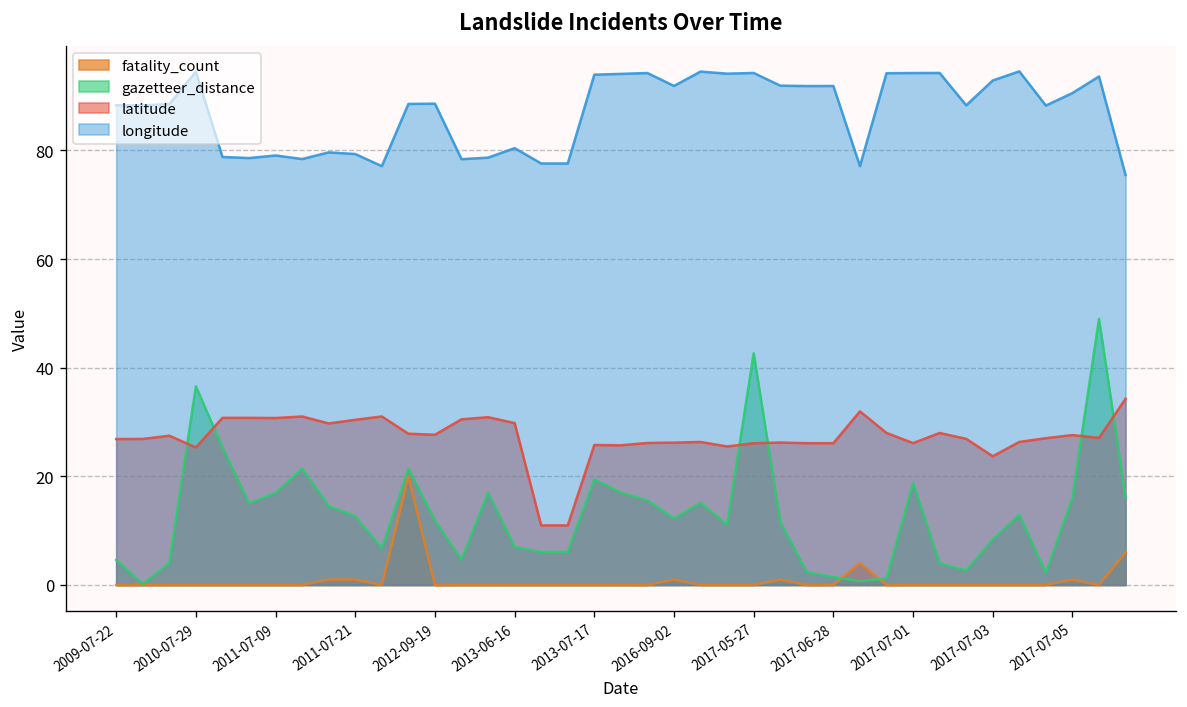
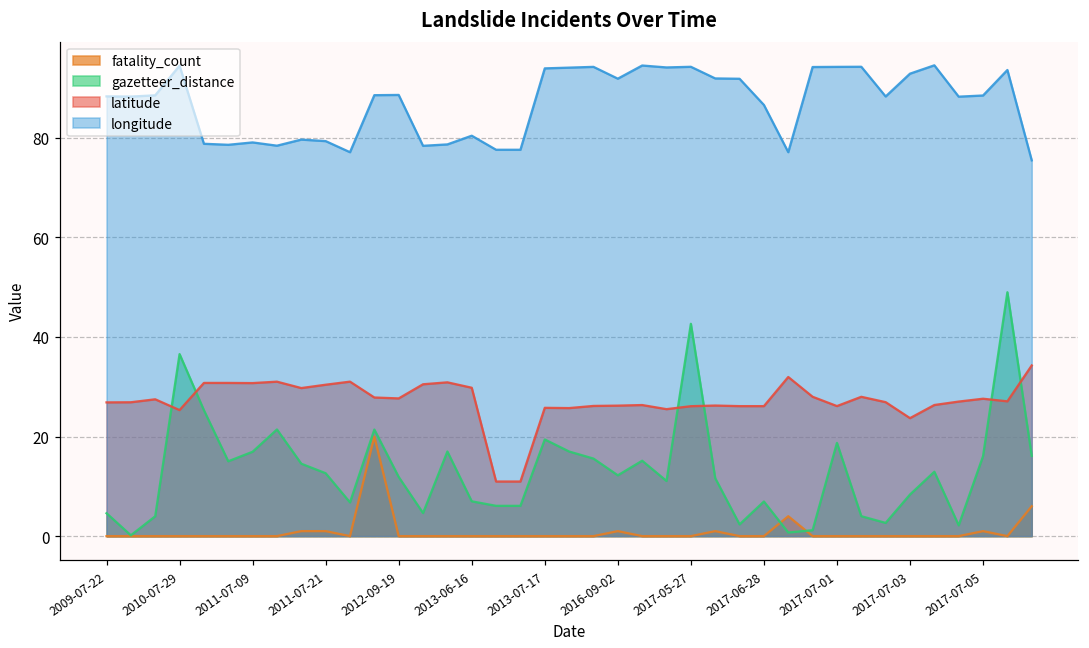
  {
    "gazetteer_distance": {
      "2010-07-29": 37,
      "2016-09-02": 12,
      "2017-05-27": 43,
-     "2017-06-28": 1,
+     "2017-06-28": 7,
      "2017-07-05": 16
    },
    "longitude": {
      "2016-09-02": 92,
      "2017-05-27": 94,
-     "2017-06-28": 92,
-     "2017-07-05": 91
+     "2017-06-28": 87,
+     "2017-07-05": 88
    }
  }
